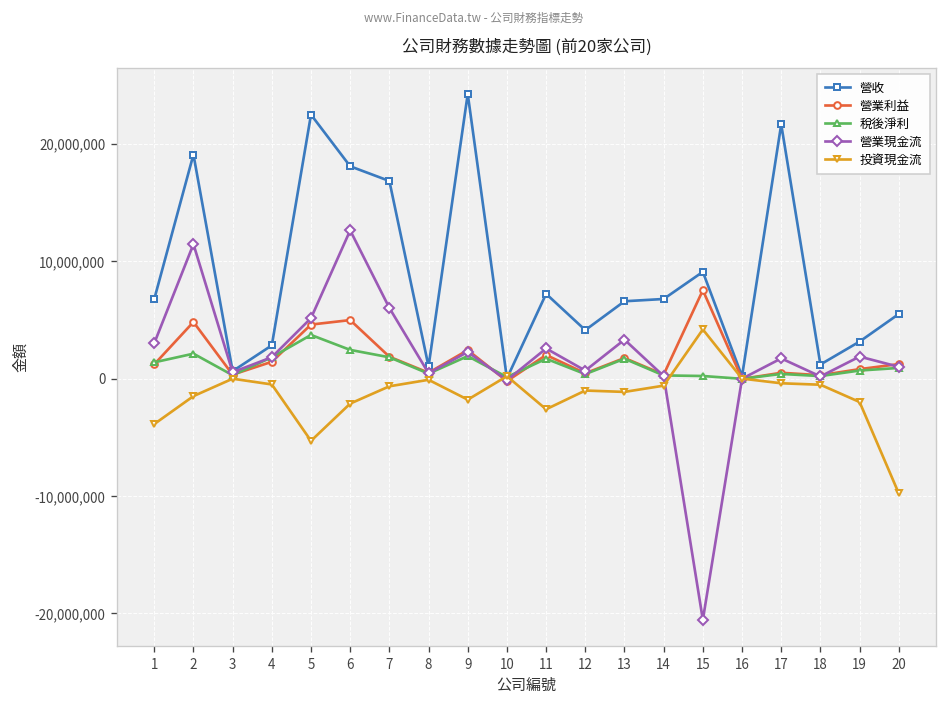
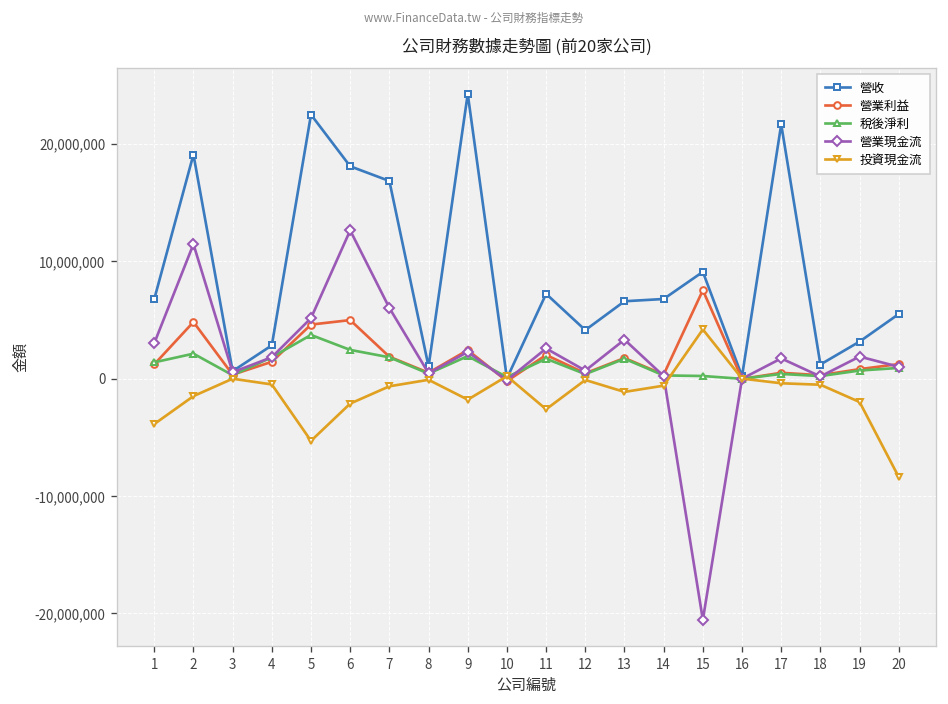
  {
    "營收": {
      "1": "7,000,000",
      "2": "19,000,000",
      "4": "3,000,000",
      "5": "22,000,000",
      "6": "18,000,000",
      "7": "17,000,000",
      "8": "1,000,000",
      "9": "24,000,000",
      "11": "7,000,000",
      "12": "4,000,000",
      "13": "7,000,000",
      "14": "7,000,000",
      "15": "9,000,000",
      "17": "22,000,000",
      "18": "1,000,000",
      "19": "3,000,000",
      "20": "5,000,000"
    },
    "營業利益": {
      "2": "5,000,000",
      "4": "1,000,000",
      "5": "5,000,000",
      "6": "5,000,000",
      "11": "2,000,000",
      "15": "8,000,000"
    },
    "稅後淨利": {
      "2": "2,000,000",
      "5": "4,000,000",
      "6": "2,000,000",
      "9": "2,000,000",
      "11": "2,000,000",
      "15": "0"
    },
    "營業現金流": {
      "1": "3,000,000",
      "2": "11,000,000",
      "5": "5,000,000",
      "6": "13,000,000",
      "7": "6,000,000",
      "11": "3,000,000",
      "13": "3,000,000",
      "15": "-21,000,000",
      "17": "2,000,000",
      "19": "2,000,000"
    },
    "投資現金流": {
      "1": "-4,000,000",
      "2": "-1,000,000",
      "3": "0",
      "4": "-1,000,000",
      "5": "-5,000,000",
      "6": "-2,000,000",
      "7": "-1,000,000",
      "8": "0",
      "9": "-2,000,000",
      "11": "-3,000,000",
-     "12": "-1,000,000",
+     "12": "0",
      "13": "-1,000,000",
      "14": "-1,000,000",
      "15": "4,000,000",
      "17": "0",
      "18": "-1,000,000",
      "19": "-2,000,000",
-     "20": "-10,000,000"
+     "20": "-8,000,000"
    }
  }
